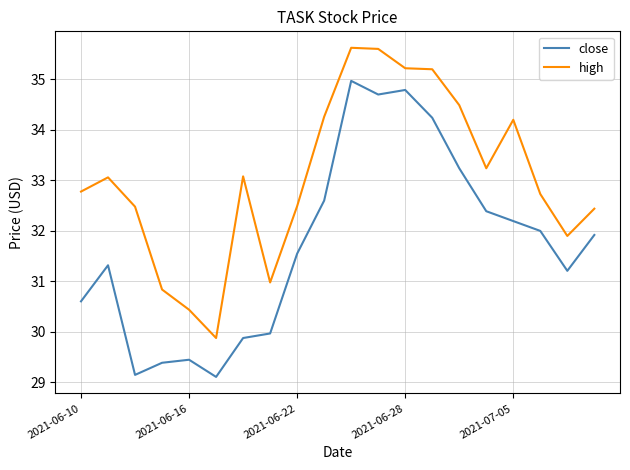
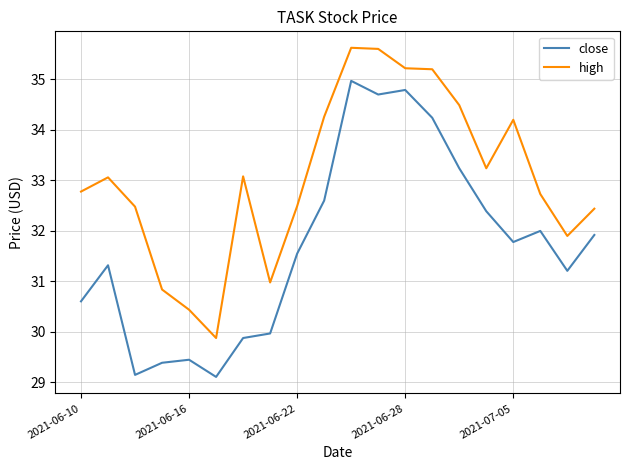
  {
    "close": {
      "2021-06-10": 30.6,
      "2021-06-16": 29.5,
      "2021-06-22": 31.5,
      "2021-06-28": 34.8,
-     "2021-07-05": 32.2
+     "2021-07-05": 31.8
    },
    "high": {
      "2021-06-10": 32.8,
      "2021-06-16": 30.4,
      "2021-06-22": 32.5,
      "2021-06-28": 35.2,
      "2021-07-05": 34.2
    }
  }
